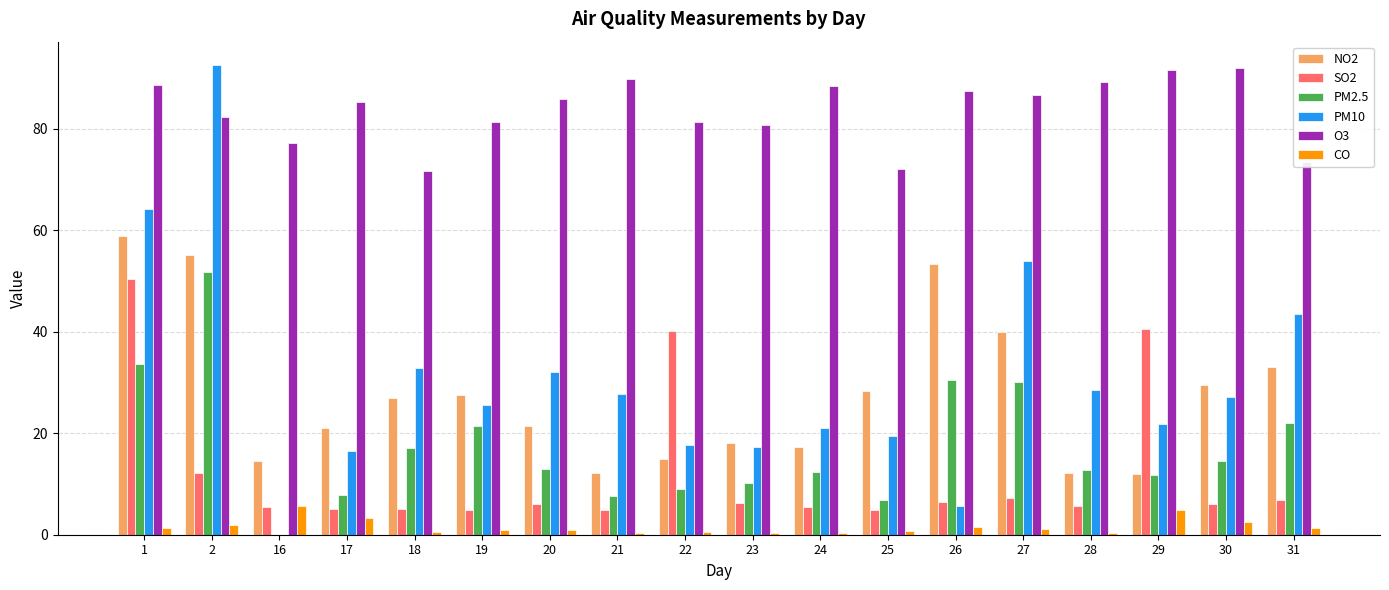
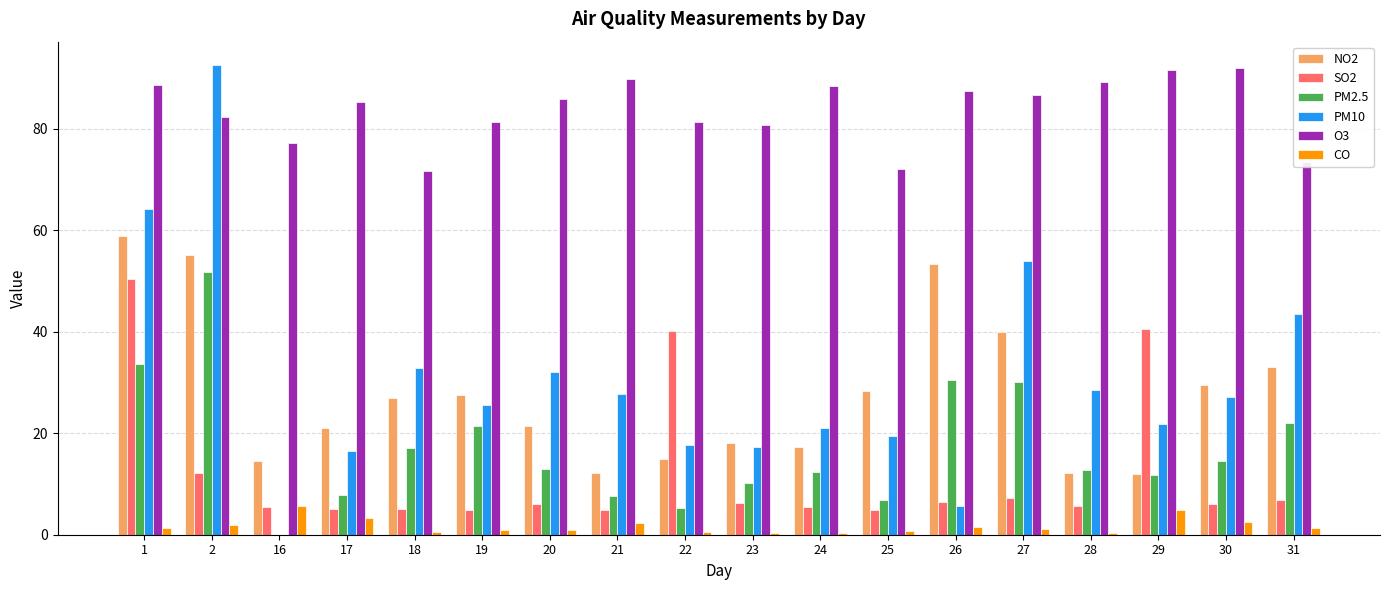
  {
    "PM2.5": {
      "1": 34,
      "2": 52,
      "16": 0,
      "17": 8,
      "18": 17,
      "19": 21,
      "20": 13,
      "21": 8,
-     "22": 9,
+     "22": 5,
      "23": 10,
      "24": 12,
      "25": 7,
      "26": 30,
      "27": 30,
      "28": 13,
      "29": 12,
      "30": 15,
      "31": 22
    },
    "PM10": {
      "1": 64,
      "2": 93,
      "16": 0,
      "17": 17,
      "18": 33,
      "19": 26,
      "20": 32,
      "21": 28,
      "22": 18,
      "23": 17,
      "24": 21,
      "25": 20,
      "26": 6,
      "27": 54,
      "28": 29,
      "29": 22,
      "30": 27,
      "31": 43
    },
    "O3": {
      "1": 89,
      "2": 82,
      "16": 77,
      "17": 85,
      "18": 72,
      "19": 81,
      "20": 86,
      "21": 90,
      "22": 81,
      "23": 81,
      "24": 88,
      "25": 72,
      "26": 87,
      "27": 87,
      "28": 89,
      "29": 92,
      "30": 92
    },
    "CO": {
      "1": 1,
      "2": 2,
      "16": 6,
      "17": 3,
      "18": 1,
      "19": 1,
      "20": 1,
-     "21": 0,
+     "21": 2,
      "22": 1,
      "25": 1,
      "26": 2,
      "27": 1,
      "29": 5,
      "30": 3,
      "31": 1
    }
  }
